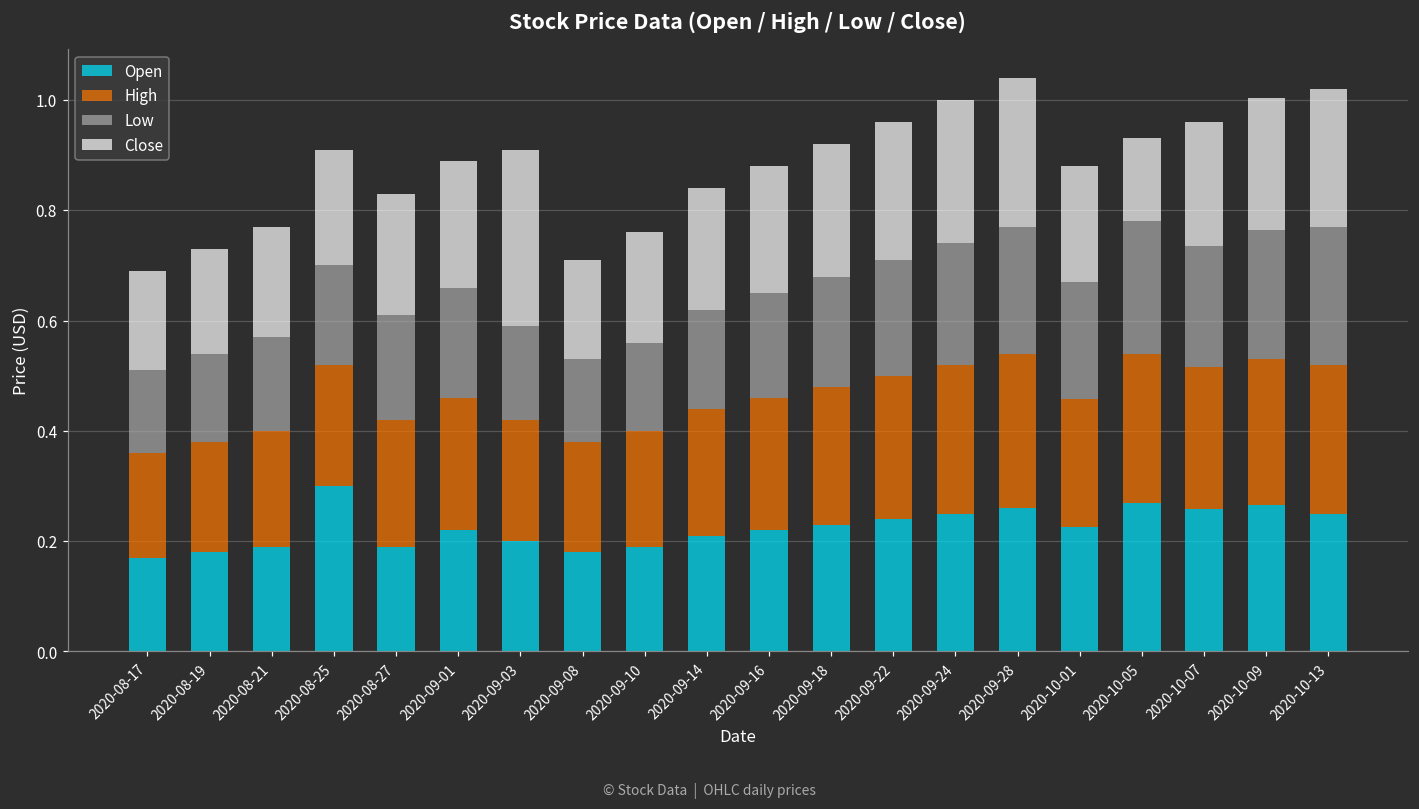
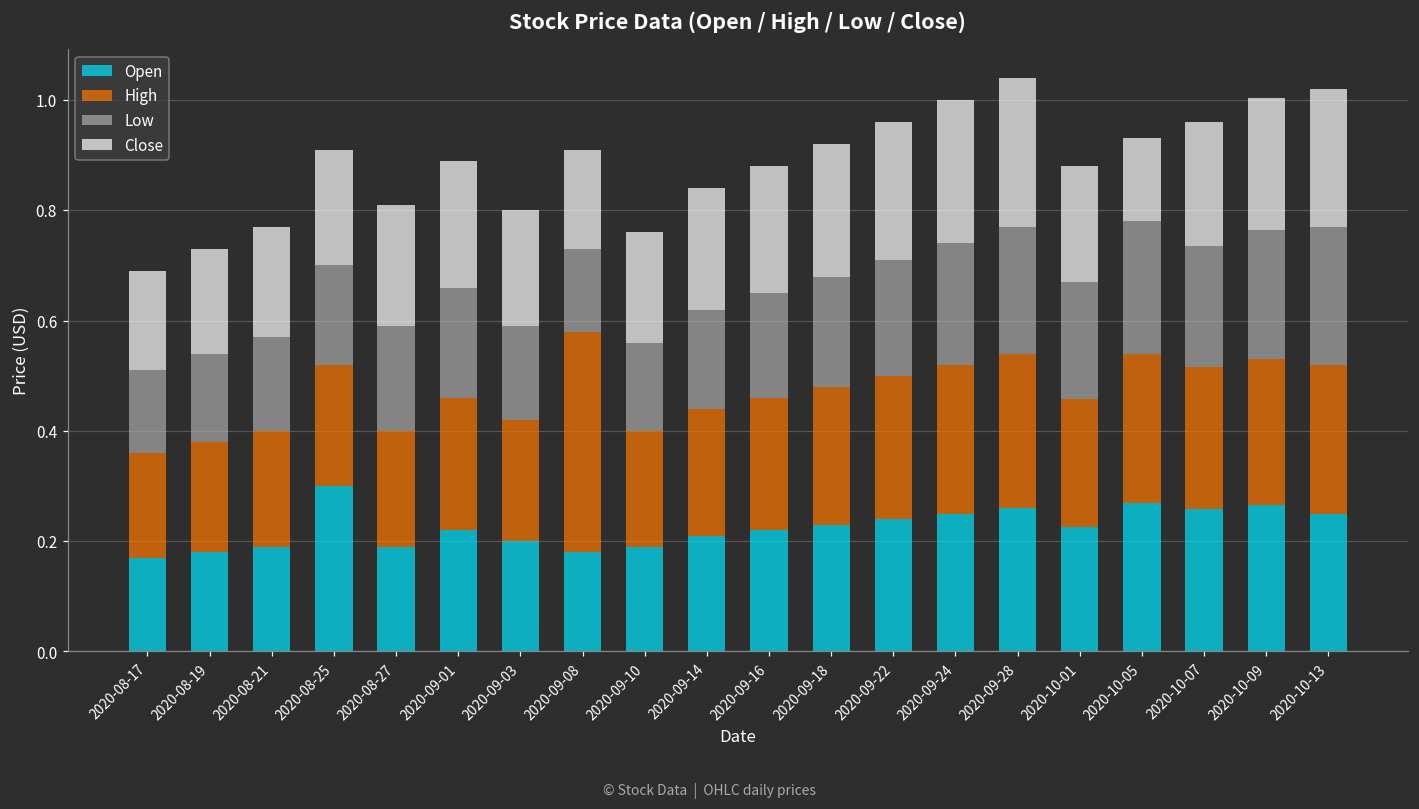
  {
    "Open": {
      "2020-08-17": 0.17,
      "2020-08-19": 0.18,
      "2020-08-21": 0.19,
      "2020-08-25": 0.30,
      "2020-08-27": 0.19,
      "2020-09-01": 0.22,
      "2020-09-03": 0.20,
      "2020-09-08": 0.18,
      "2020-09-10": 0.19,
      "2020-09-14": 0.21,
      "2020-09-16": 0.22,
      "2020-09-18": 0.23,
      "2020-09-22": 0.24,
      "2020-09-24": 0.25,
      "2020-09-28": 0.26,
      "2020-10-01": 0.23,
      "2020-10-05": 0.27,
      "2020-10-07": 0.26,
      "2020-10-09": 0.26,
      "2020-10-13": 0.25
    },
    "High": {
      "2020-08-17": 0.19,
      "2020-08-19": 0.20,
      "2020-08-21": 0.21,
      "2020-08-25": 0.22,
-     "2020-08-27": 0.23,
+     "2020-08-27": 0.21,
      "2020-09-01": 0.24,
      "2020-09-03": 0.22,
-     "2020-09-08": 0.2,
+     "2020-09-08": 0.4,
      "2020-09-10": 0.21,
      "2020-09-14": 0.23,
      "2020-09-16": 0.24,
      "2020-09-18": 0.25,
      "2020-09-22": 0.26,
      "2020-09-24": 0.27,
      "2020-09-28": 0.28,
      "2020-10-01": 0.23,
      "2020-10-05": 0.27,
      "2020-10-07": 0.26,
      "2020-10-09": 0.26,
      "2020-10-13": 0.27
    },
    "Low": {
      "2020-08-17": 0.15,
      "2020-08-19": 0.16,
      "2020-08-21": 0.17,
      "2020-08-25": 0.18,
      "2020-08-27": 0.19,
      "2020-09-01": 0.20,
      "2020-09-03": 0.17,
      "2020-09-08": 0.15,
      "2020-09-10": 0.16,
      "2020-09-14": 0.18,
      "2020-09-16": 0.19,
      "2020-09-18": 0.20,
      "2020-09-22": 0.21,
      "2020-09-24": 0.22,
      "2020-09-28": 0.23,
      "2020-10-01": 0.21,
      "2020-10-05": 0.24,
      "2020-10-07": 0.22,
      "2020-10-09": 0.23,
      "2020-10-13": 0.25
    },
    "Close": {
      "2020-08-17": 0.18,
      "2020-08-19": 0.19,
      "2020-08-21": 0.20,
      "2020-08-25": 0.21,
      "2020-08-27": 0.22,
      "2020-09-01": 0.23,
-     "2020-09-03": 0.32,
+     "2020-09-03": 0.21,
      "2020-09-08": 0.18,
      "2020-09-10": 0.20,
      "2020-09-14": 0.22,
      "2020-09-16": 0.23,
      "2020-09-18": 0.24,
      "2020-09-22": 0.25,
      "2020-09-24": 0.26,
      "2020-09-28": 0.27,
      "2020-10-01": 0.21,
      "2020-10-05": 0.15,
      "2020-10-07": 0.23,
      "2020-10-09": 0.24,
      "2020-10-13": 0.25
    }
  }
